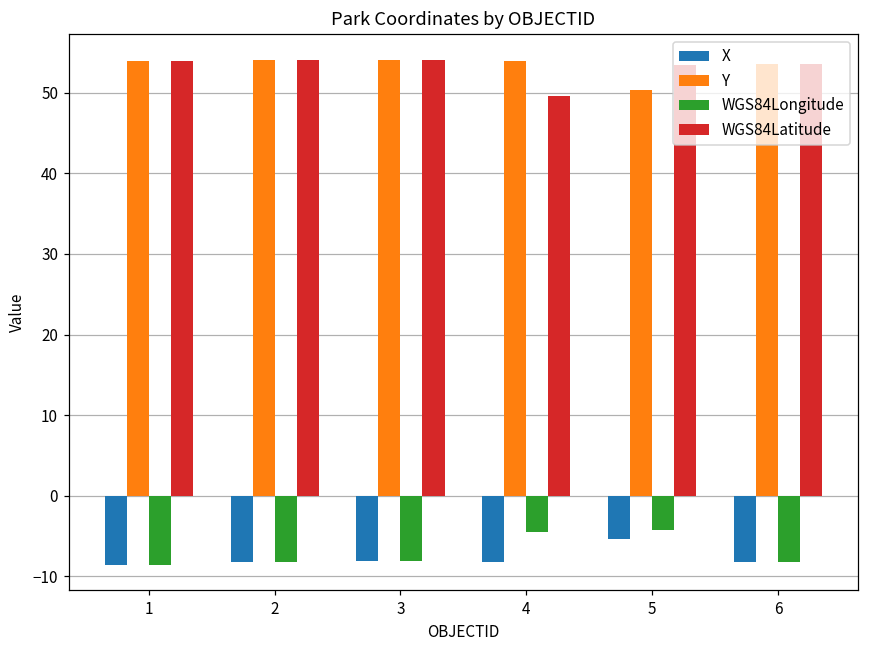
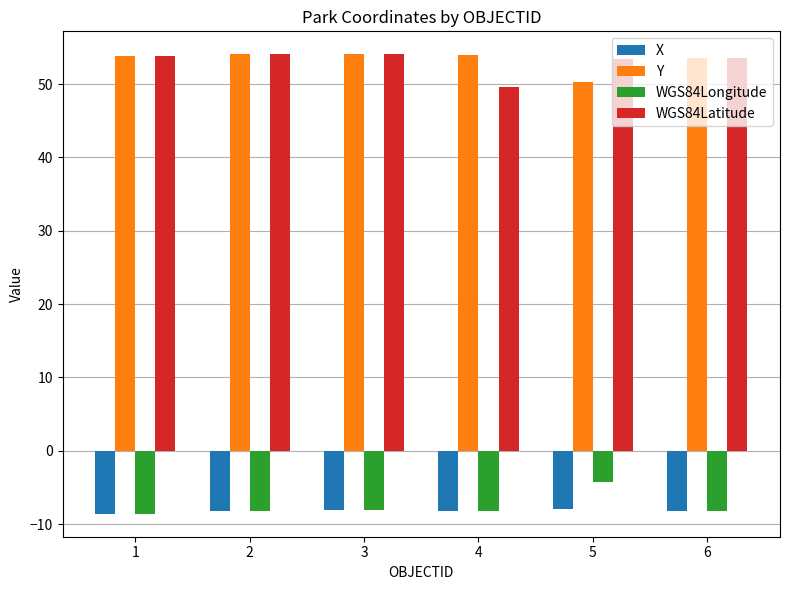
  {
    "X": {
      "1": -9,
      "2": -8,
      "3": -8,
      "4": -8,
-     "5": -5,
+     "5": -8,
      "6": -8
    },
    "Y": {
      "1": 54,
      "2": 54,
      "3": 54,
      "4": 54,
      "5": 50
    },
    "WGS84Longitude": {
      "1": -9,
      "2": -8,
      "3": -8,
-     "4": -5,
+     "4": -8,
      "5": -4,
      "6": -8
    },
    "WGS84Latitude": {
      "1": 54,
      "2": 54,
      "3": 54,
      "4": 50
    }
  }
